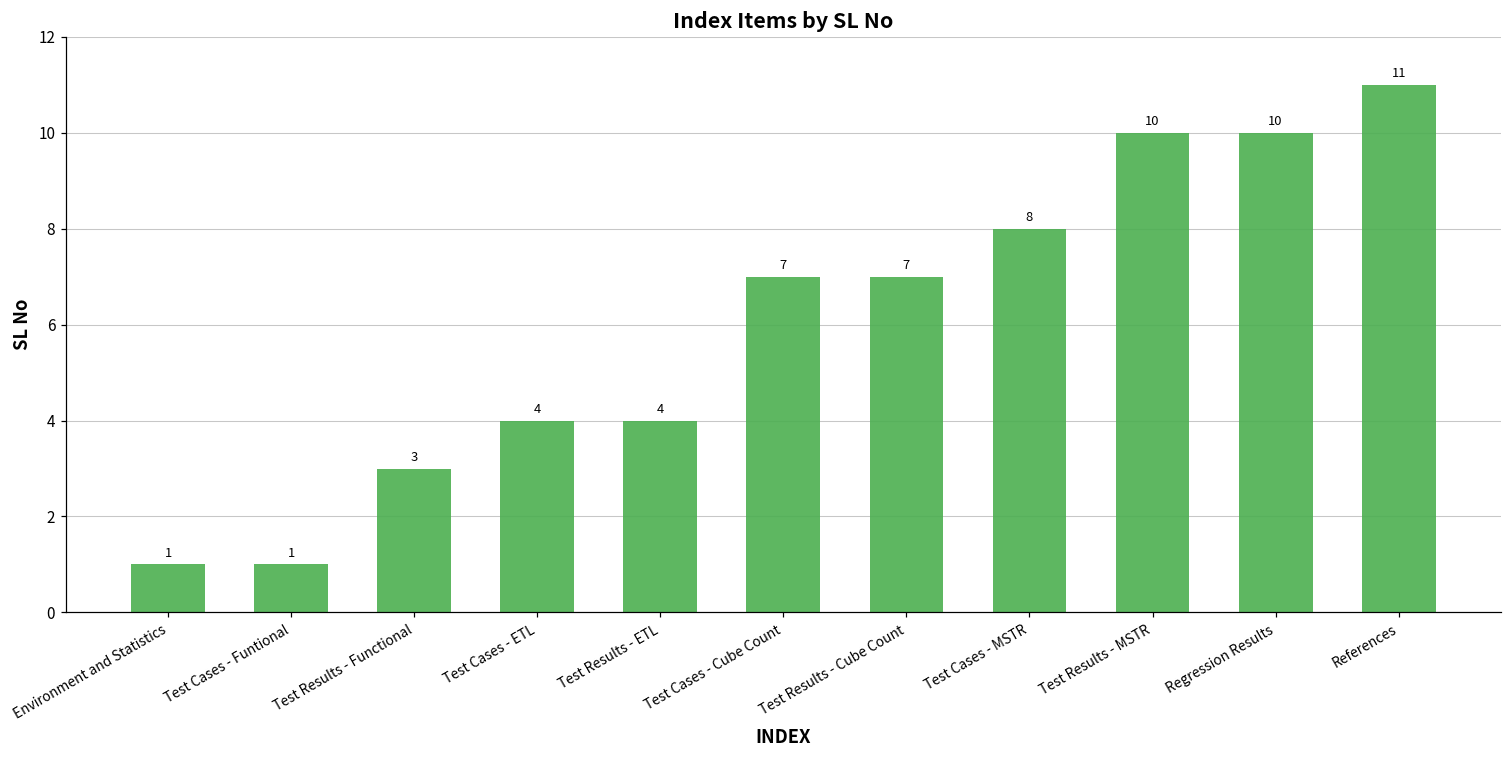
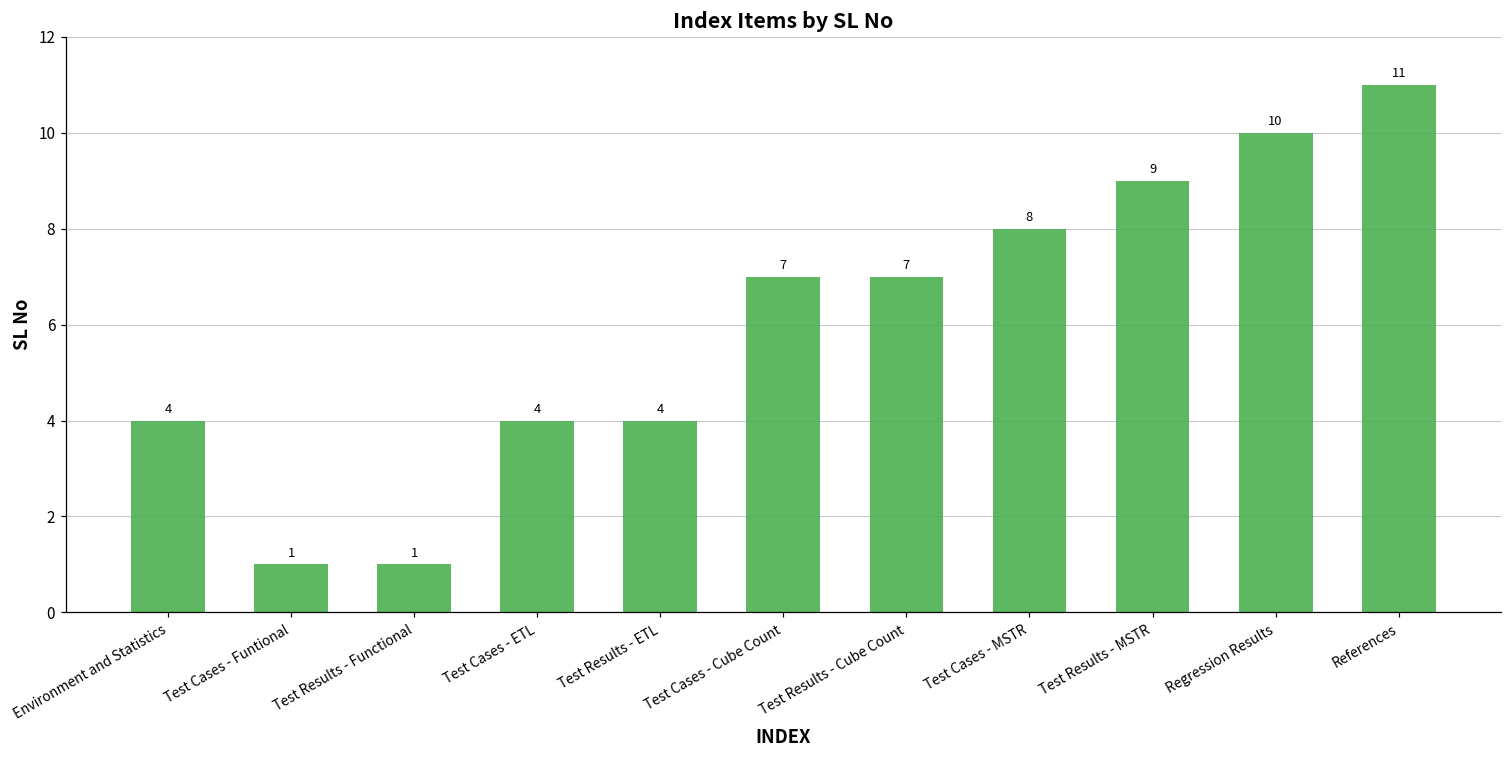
  {
-   "Environment and Statistics": 1,
+   "Environment and Statistics": 4,
    "Test Cases - Funtional": 1,
-   "Test Results - Functional": 3,
+   "Test Results - Functional": 1,
    "Test Cases - ETL": 4,
    "Test Results - ETL": 4,
    "Test Cases - Cube Count": 7,
    "Test Results - Cube Count": 7,
    "Test Cases - MSTR": 8,
-   "Test Results - MSTR": 10,
+   "Test Results - MSTR": 9,
    "Regression Results": 10,
    "References": 11
  }
